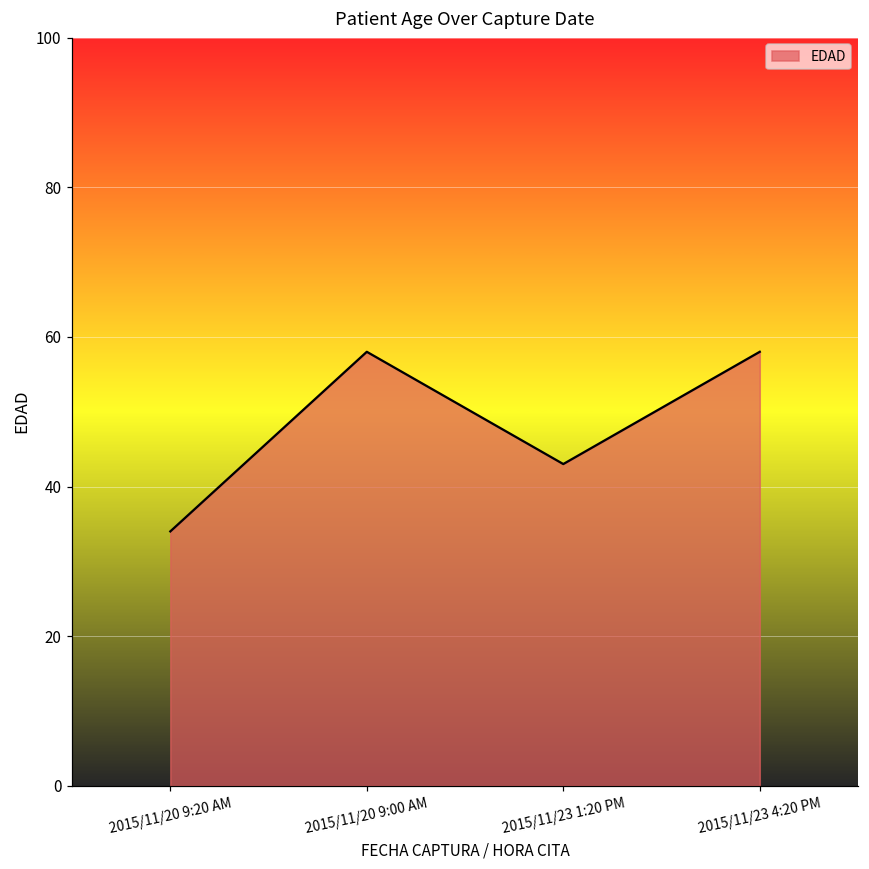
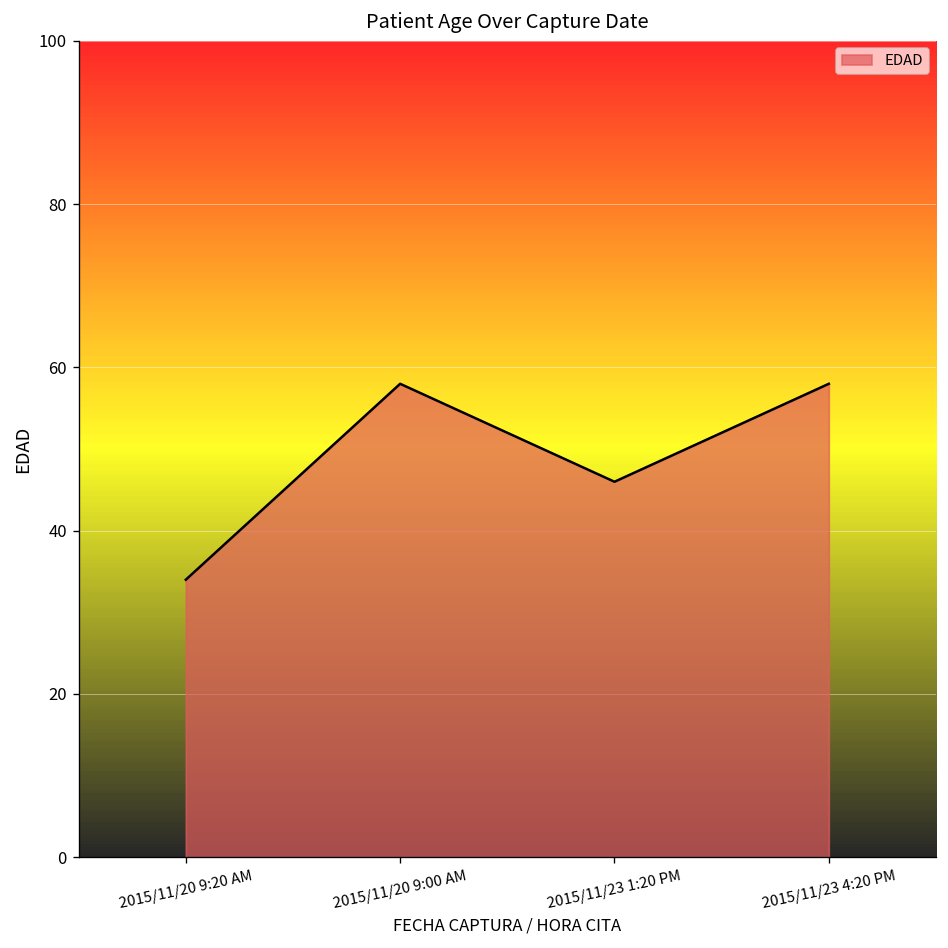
  {
    "2015/11/20 9:20 AM": 34,
    "2015/11/20 9:00 AM": 58,
-   "2015/11/23 1:20 PM": 43,
+   "2015/11/23 1:20 PM": 46,
    "2015/11/23 4:20 PM": 58
  }
